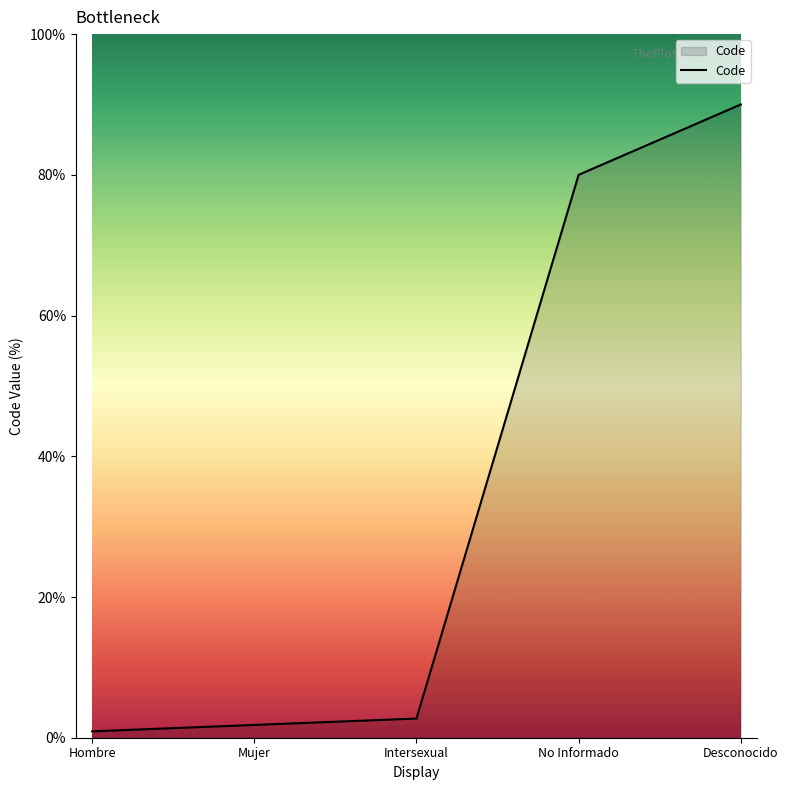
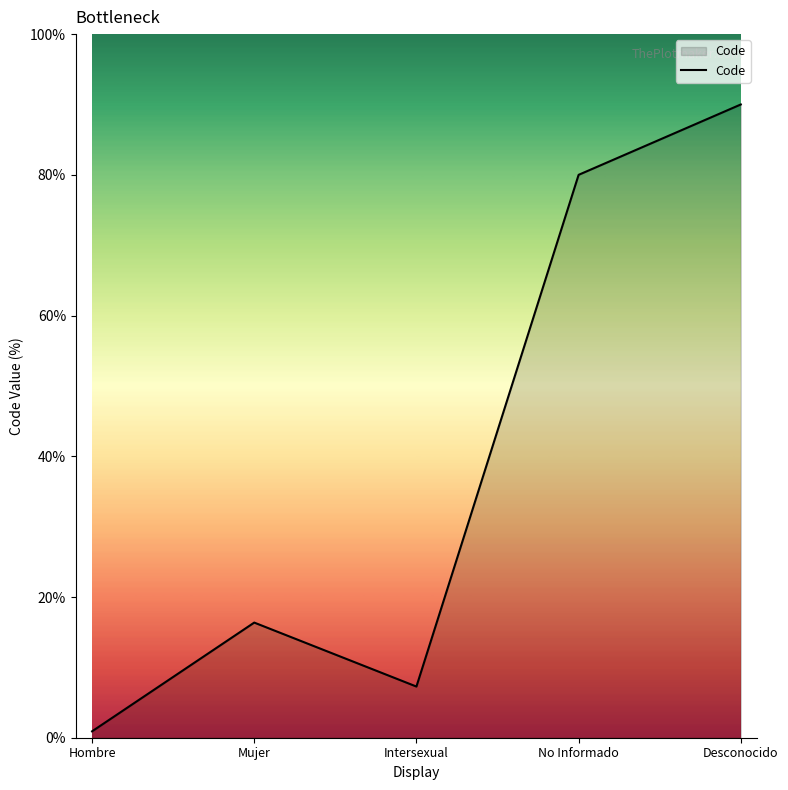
  {
    "Hombre": "1%",
-   "Mujer": "2%",
-   "Intersexual": "3%",
+   "Mujer": "16%",
+   "Intersexual": "7%",
    "No Informado": "80%",
    "Desconocido": "90%"
  }
